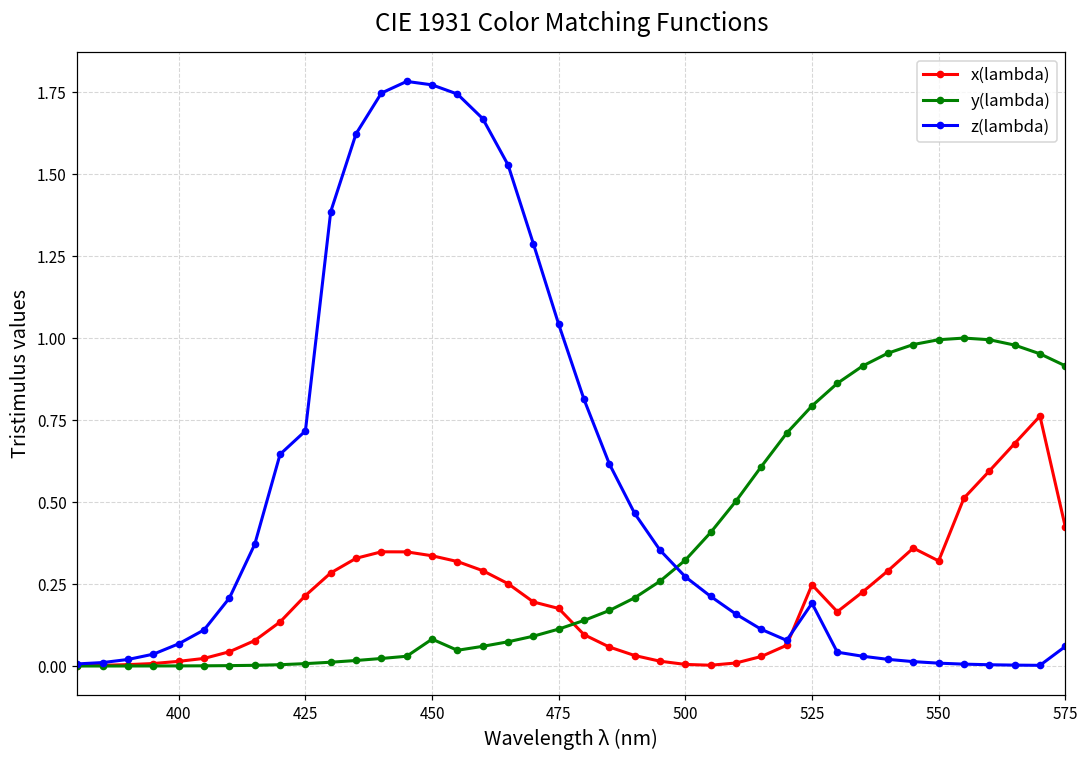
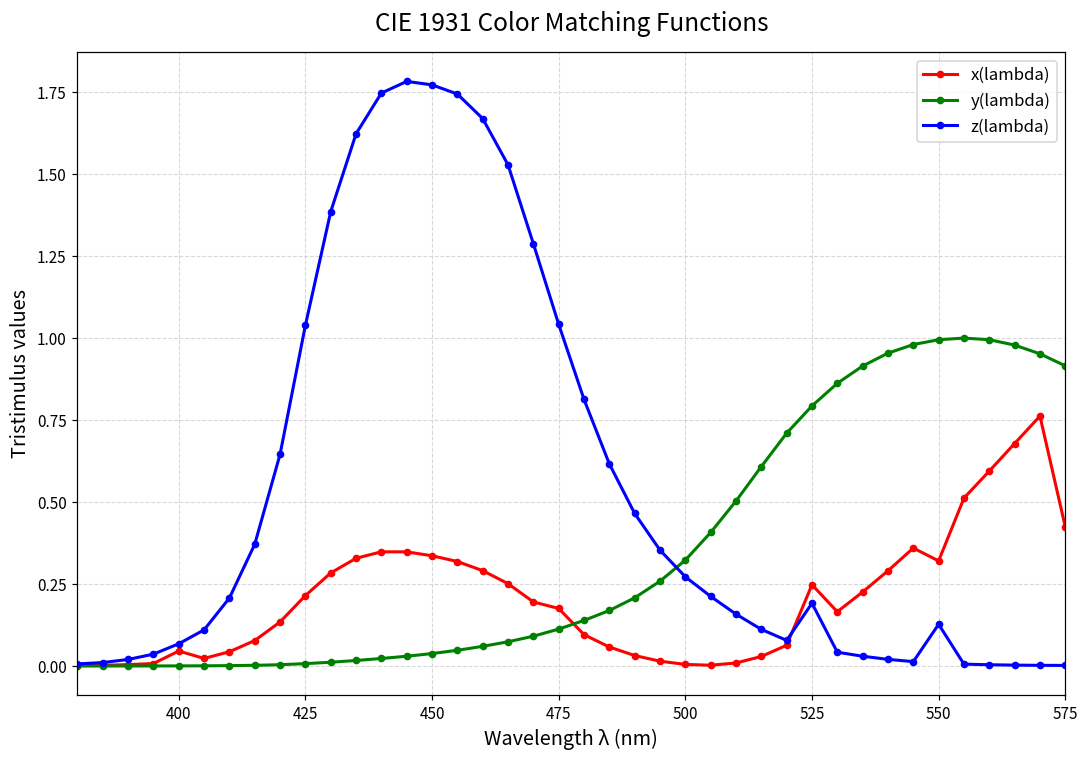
  {
    "x(lambda)": {
-     "400": 0.01,
+     "400": 0.05,
      "425": 0.21,
      "450": 0.34,
      "475": 0.18,
      "500": 0.00,
      "525": 0.25,
      "550": 0.32,
      "575": 0.42
    },
    "y(lambda)": {
      "400": 0.00,
      "425": 0.01,
-     "450": 0.08,
+     "450": 0.04,
      "475": 0.11,
      "500": 0.32,
      "525": 0.79,
      "550": 0.99,
      "575": 0.92
    },
    "z(lambda)": {
      "400": 0.07,
-     "425": 0.72,
+     "425": 1.04,
      "450": 1.77,
      "475": 1.04,
      "500": 0.27,
      "525": 0.19,
-     "550": 0.01,
-     "575": 0.06
+     "550": 0.13,
+     "575": 0.00
    }
  }
